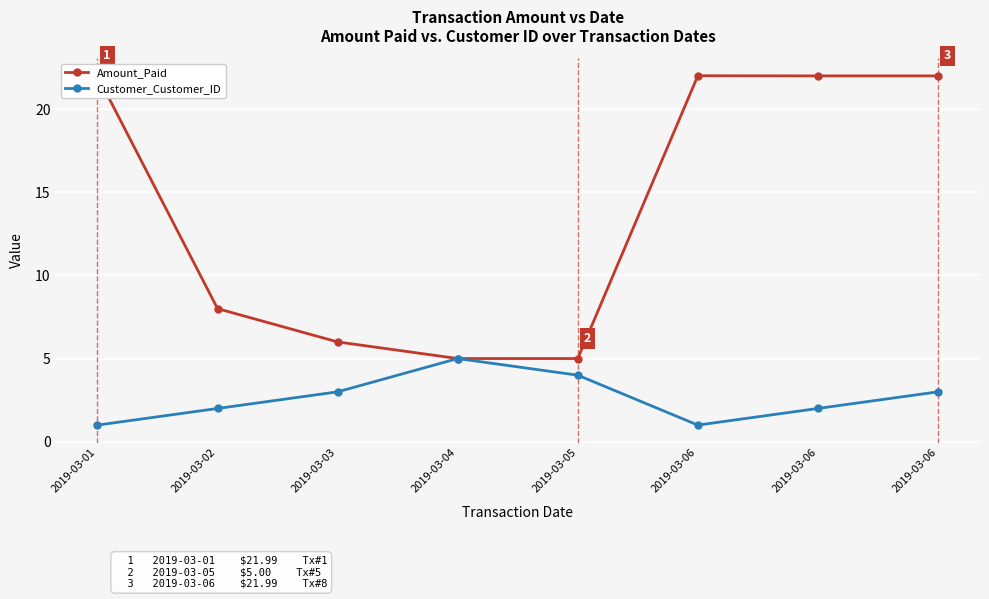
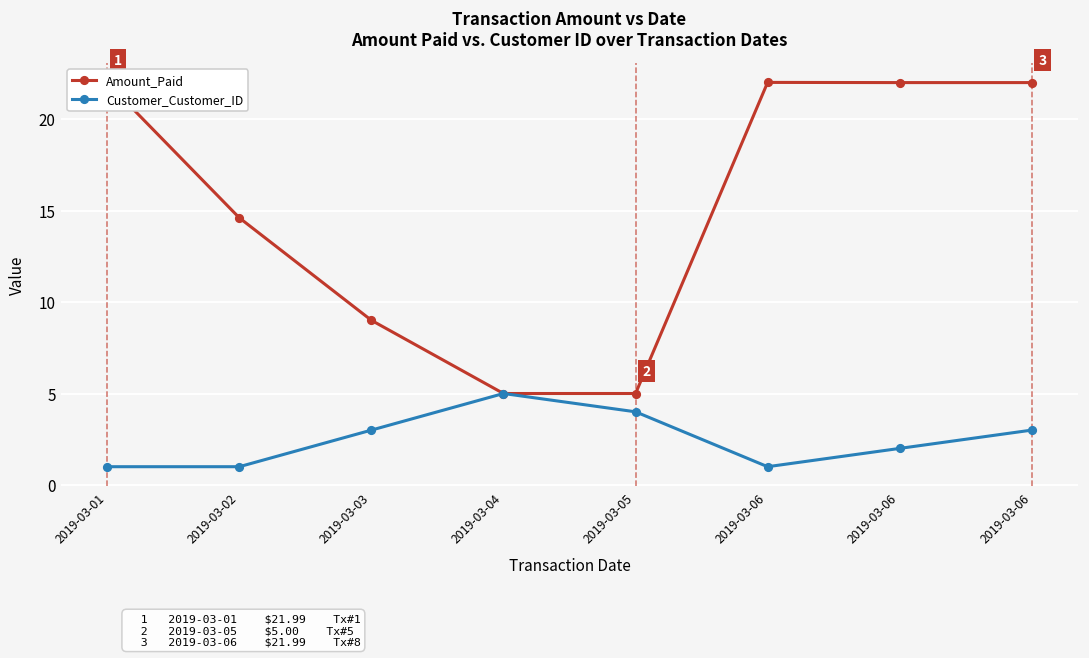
  {
    "Amount_Paid": {
-     "2019-03-02": 8.0,
-     "2019-03-03": 6
+     "2019-03-02": 14.6,
+     "2019-03-03": 9
    },
    "Customer_Customer_ID": {
      "2019-03-01": 1,
-     "2019-03-02": 2,
+     "2019-03-02": 1,
      "2019-03-03": 3,
      "2019-03-05": 4
    }
  }
